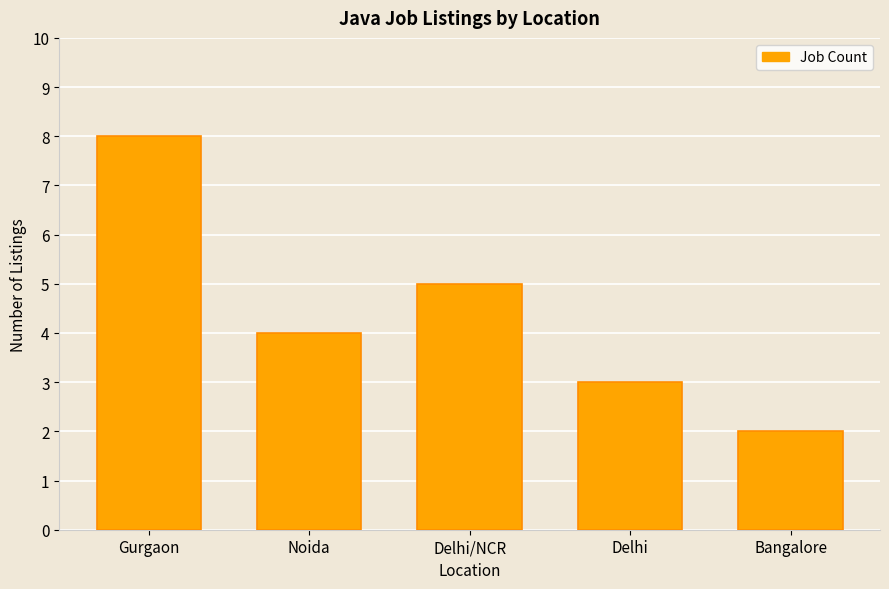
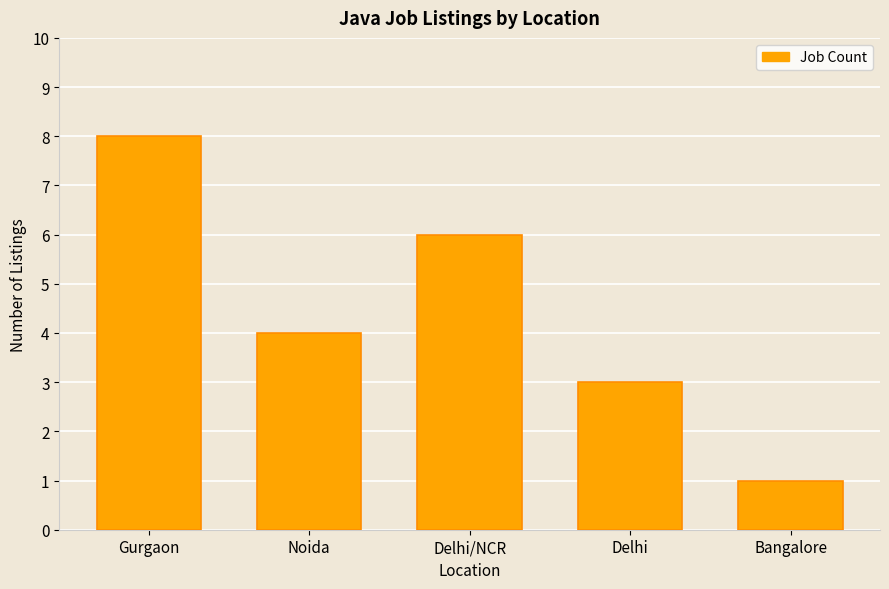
  {
    "Gurgaon": 8,
    "Noida": 4,
-   "Delhi/NCR": 5,
+   "Delhi/NCR": 6,
    "Delhi": 3,
-   "Bangalore": 2
+   "Bangalore": 1
  }
